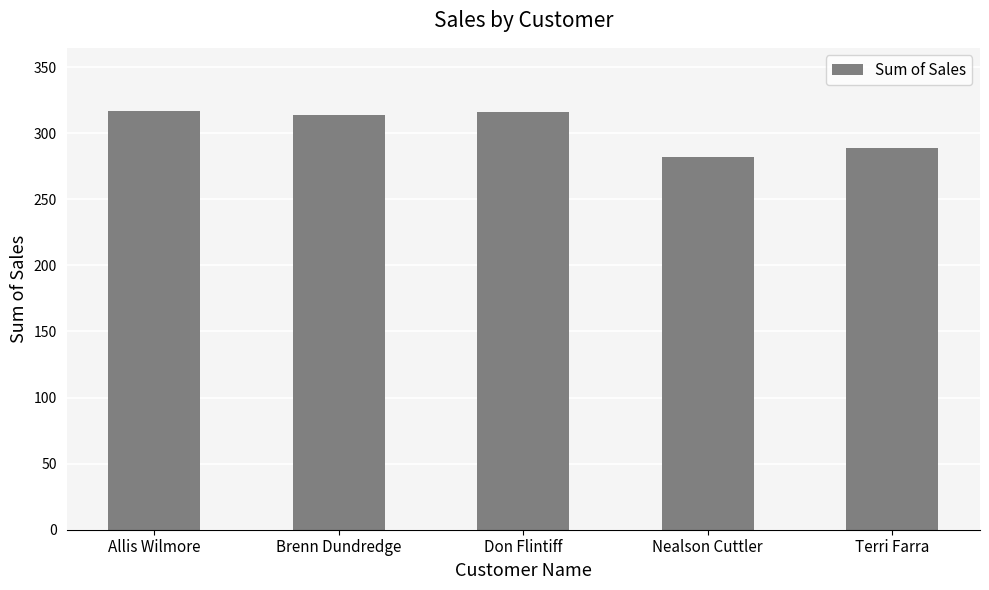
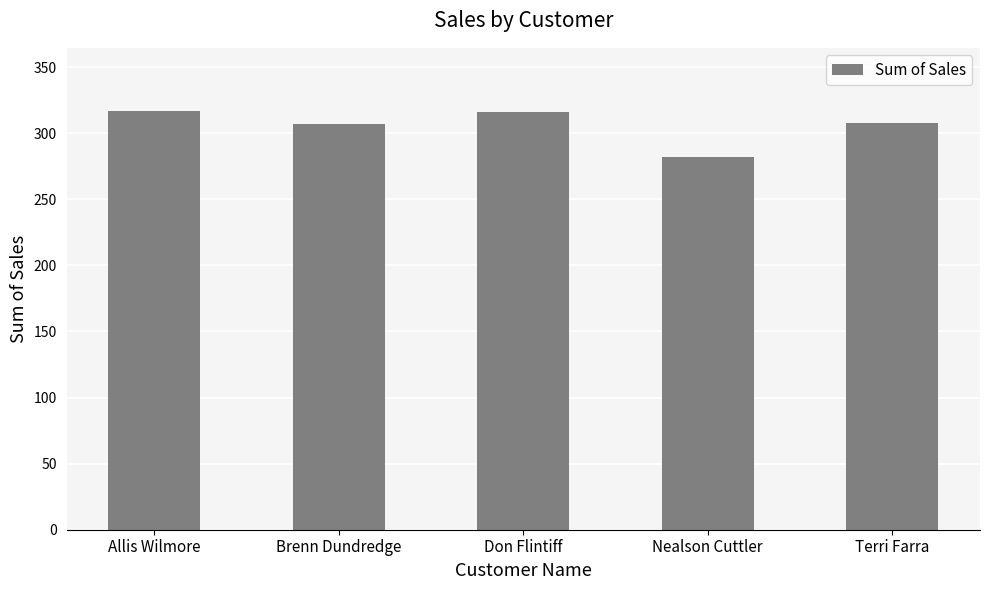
  {
    "Allis Wilmore": 317,
-   "Brenn Dundredge": 314,
+   "Brenn Dundredge": 307,
    "Don Flintiff": 316,
    "Nealson Cuttler": 282,
-   "Terri Farra": 289
+   "Terri Farra": 307
  }
